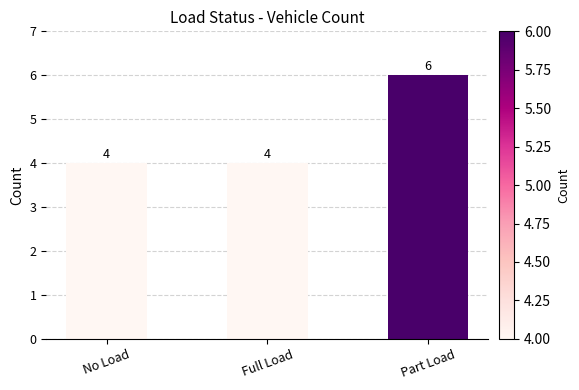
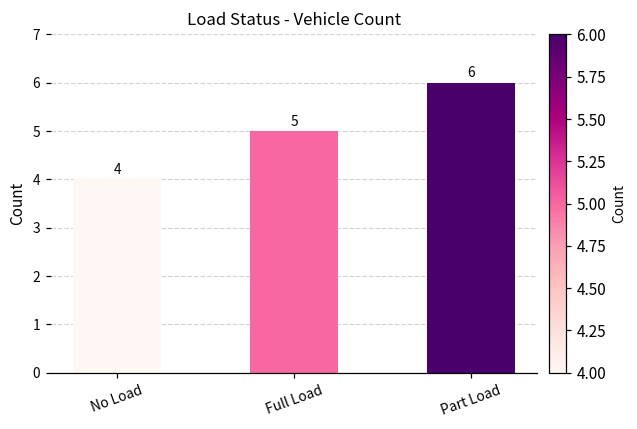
  {
    "No Load": 4,
-   "Full Load": 4,
+   "Full Load": 5,
    "Part Load": 6
  }
